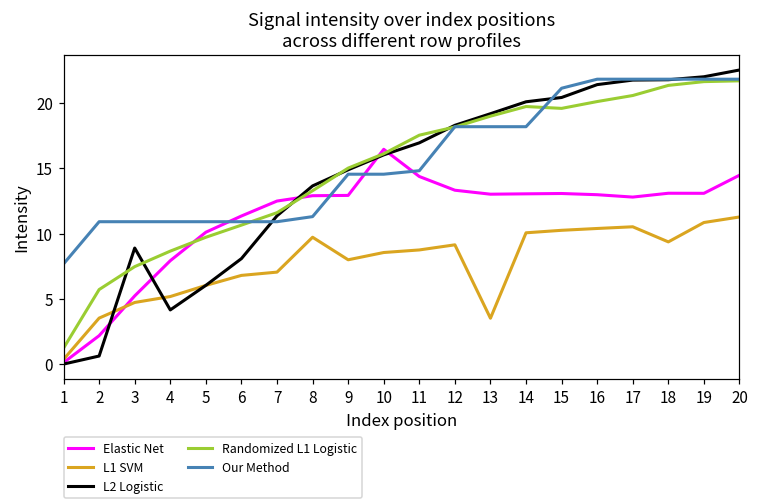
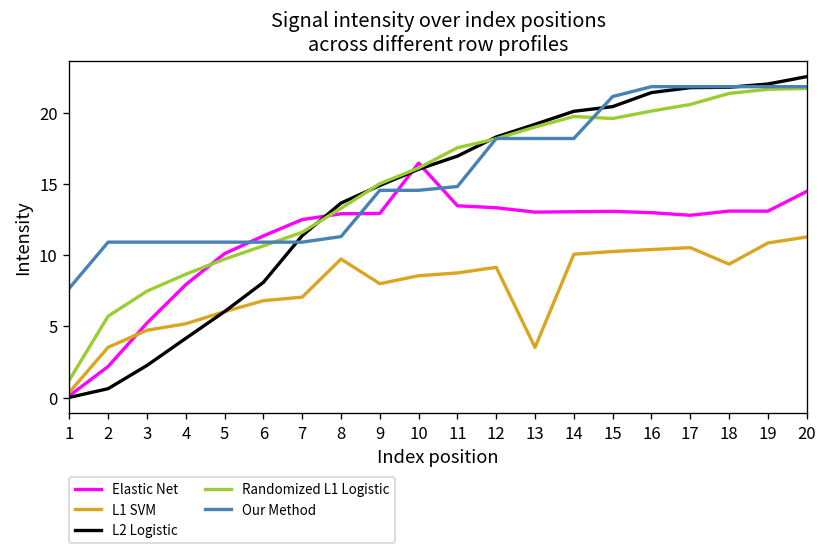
  {
    "Elastic Net": {
      "2": 2.2,
      "3": 5.2,
      "4": 7.9,
      "5": 10.1,
      "6": 11.3,
      "7": 12.5,
      "8": 12.9,
      "9": 12.9,
      "10": 16.5,
-     "11": 14.4,
+     "11": 13.5,
      "12": 13.3,
      "13": 13.0,
      "14": 13.0,
      "15": 13.1,
      "16": 13.0,
      "17": 12.8,
      "18": 13.1,
      "19": 13.1,
      "20": 14.5
    },
    "L1 SVM": {
      "1": 0.4,
      "2": 3.5,
      "3": 4.7,
      "4": 5.2,
      "6": 6.8,
      "7": 7.1,
      "8": 9.7,
      "9": 8.0,
      "10": 8.6,
      "11": 8.7,
      "12": 9.1,
      "13": 3.5,
      "14": 10.1,
      "15": 10.3,
      "16": 10.4,
      "17": 10.5,
      "18": 9.4,
      "19": 10.8,
      "20": 11.3
    },
    "L2 Logistic": {
      "2": 0.6,
-     "3": 8.9,
+     "3": 2.3,
      "4": 4.2,
      "6": 8.1,
      "7": 11.4,
      "8": 13.6,
      "11": 16.9,
      "14": 20.1,
      "15": 20.4,
      "16": 21.4,
      "20": 22.5
    },
    "Randomized L1 Logistic": {
      "1": 1.2,
      "2": 5.7,
      "3": 7.5,
      "4": 8.7,
      "5": 9.7,
      "6": 10.6,
      "7": 11.6,
      "8": 13.3,
      "11": 17.5,
      "14": 19.7,
      "15": 19.6,
      "16": 20.1,
      "17": 20.6,
      "18": 21.3
    },
    "Our Method": {
      "1": 7.7,
      "2": 10.9,
      "3": 10.9,
      "4": 10.9,
      "5": 10.9,
      "6": 10.9,
      "7": 10.9,
      "8": 11.3,
      "9": 14.5,
      "10": 14.5,
      "11": 14.8,
      "13": 18.2,
      "14": 18.2,
      "15": 21.1,
      "16": 21.8
    }
  }
